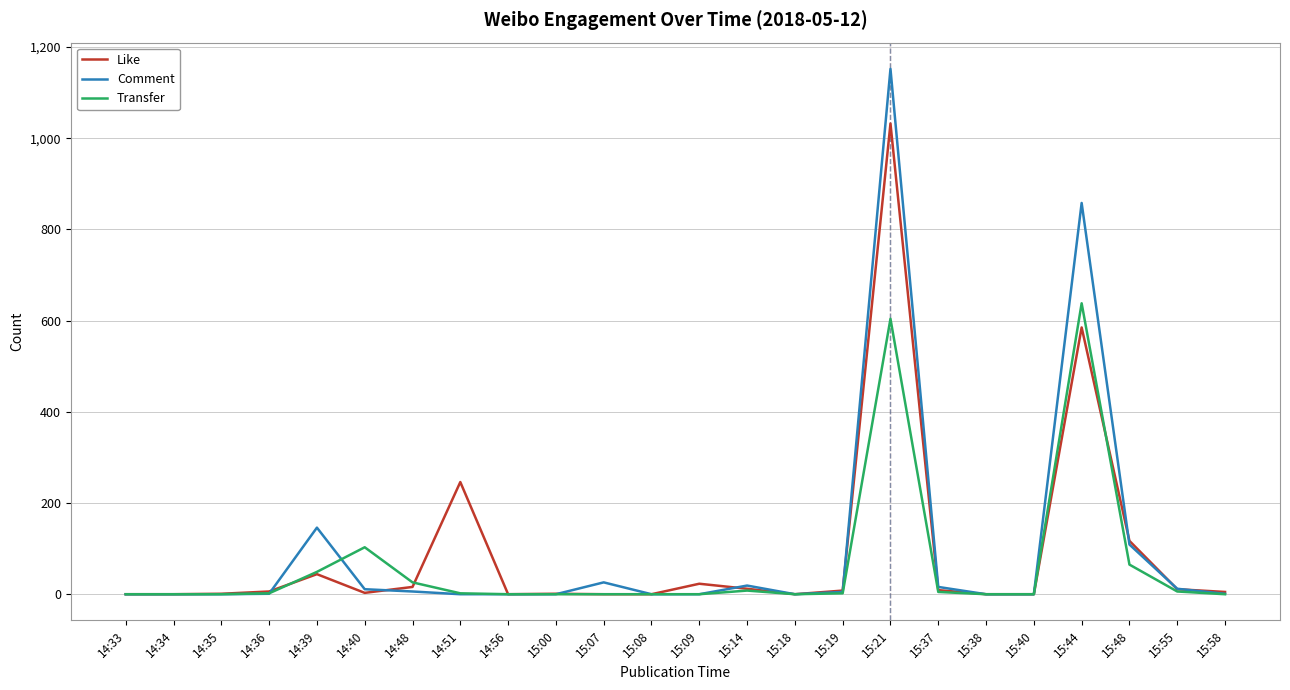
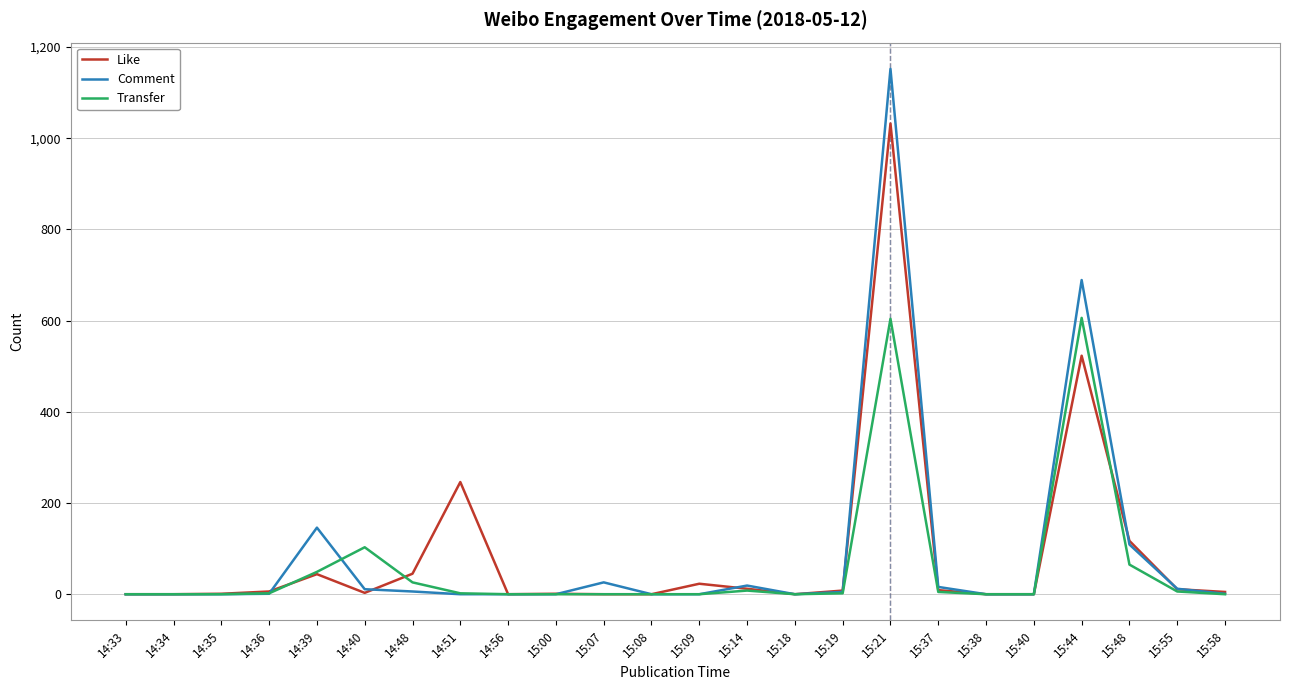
  {
    "Like": {
      "14:40": "0",
-     "14:48": "20",
+     "14:48": "50",
      "14:51": "250",
      "15:09": "20",
      "15:21": "1,030",
-     "15:44": "590",
+     "15:44": "520",
      "15:48": "120"
    },
    "Comment": {
      "14:39": "150",
      "14:40": "10",
      "14:48": "10",
      "15:07": "30",
      "15:14": "20",
      "15:21": "1,150",
      "15:37": "20",
-     "15:44": "860",
+     "15:44": "690",
      "15:48": "110"
    },
    "Transfer": {
      "14:40": "100",
      "14:48": "30",
      "15:21": "600",
-     "15:44": "640",
+     "15:44": "610",
      "15:48": "70"
    }
  }
